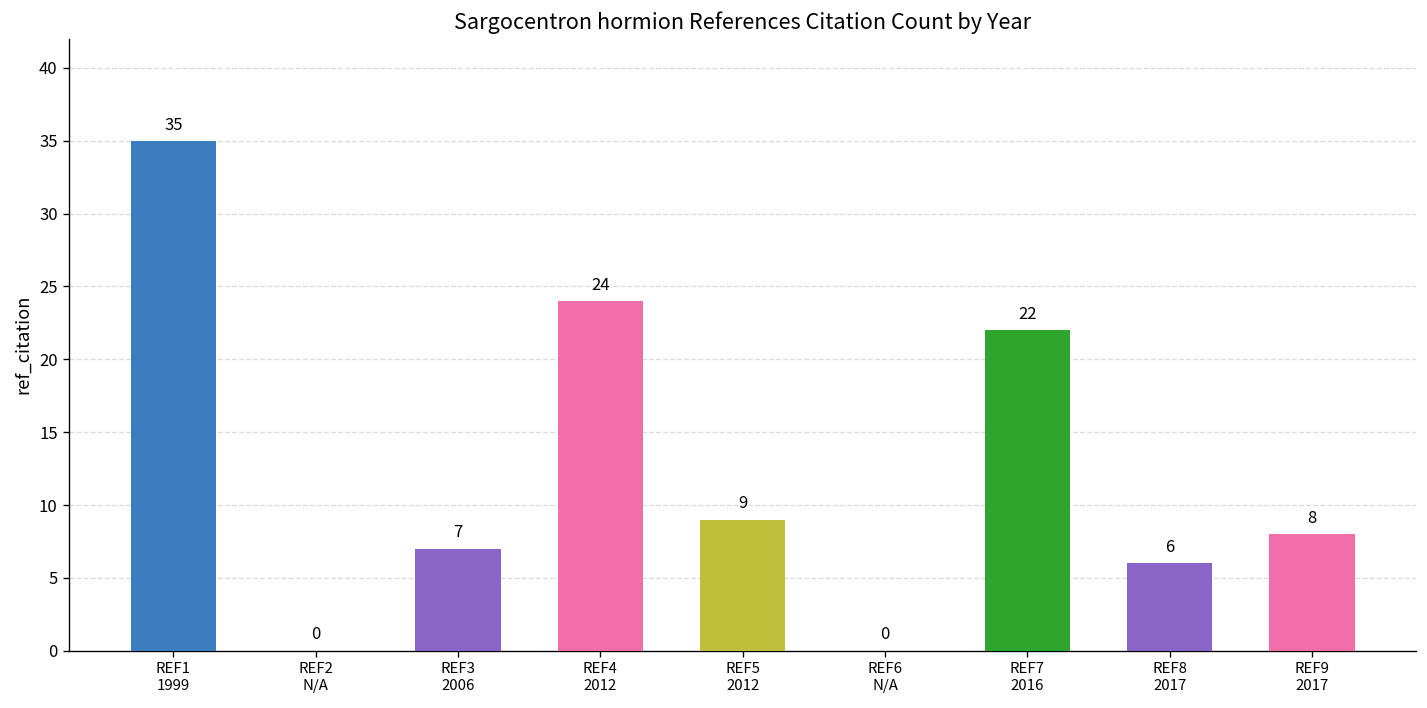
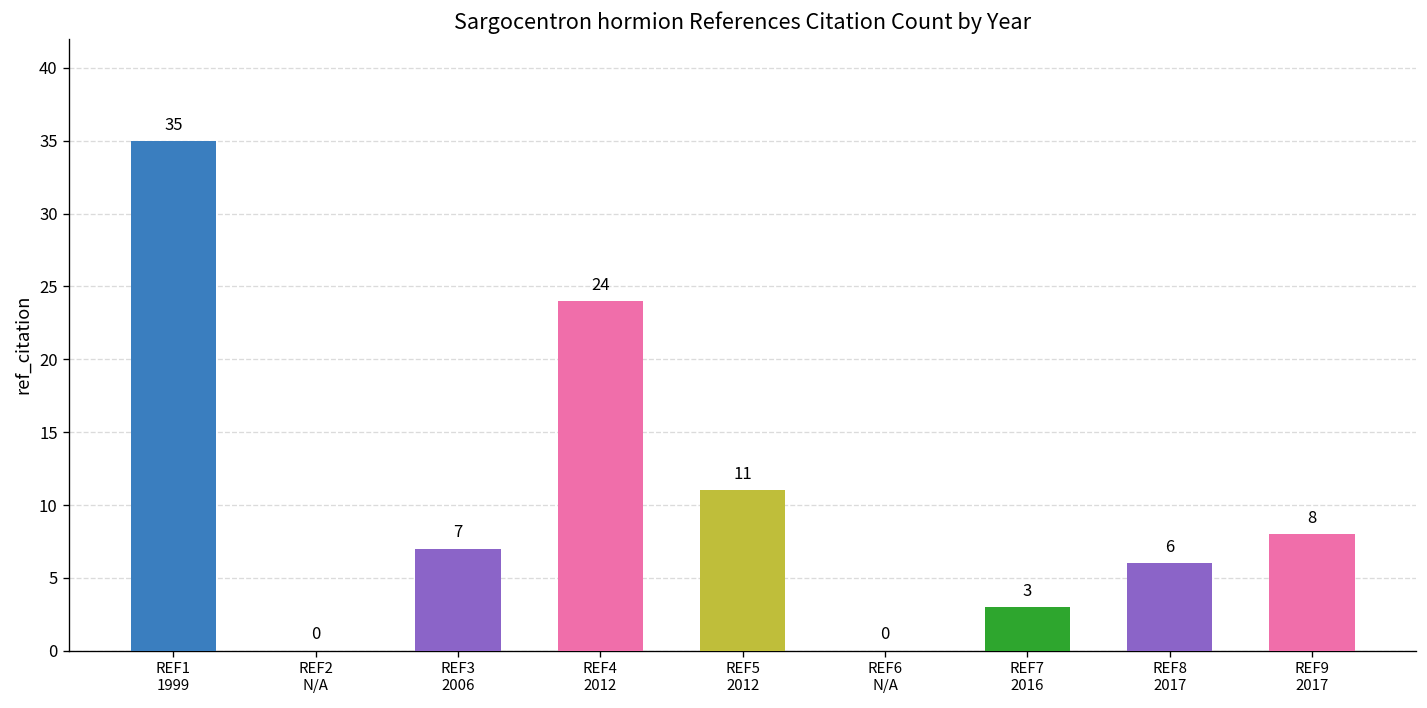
  {
    "REF1 1999": 35,
    "REF2 N/A": 0,
    "REF3 2006": 7,
    "REF4 2012": 24,
-   "REF5 2012": 9,
+   "REF5 2012": 11,
    "REF6 N/A": 0,
-   "REF7 2016": 22,
+   "REF7 2016": 3,
    "REF8 2017": 6,
    "REF9 2017": 8
  }
